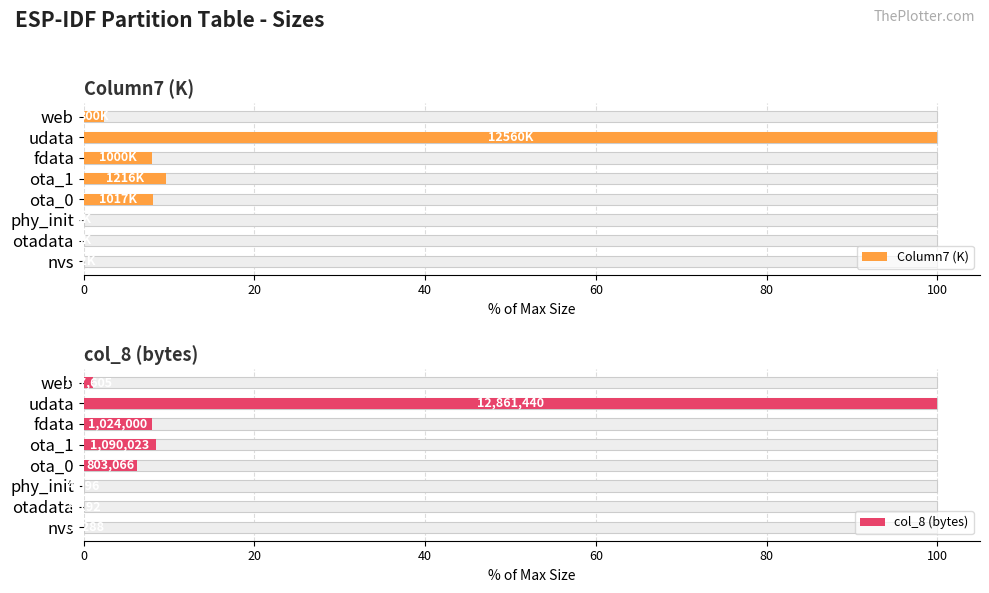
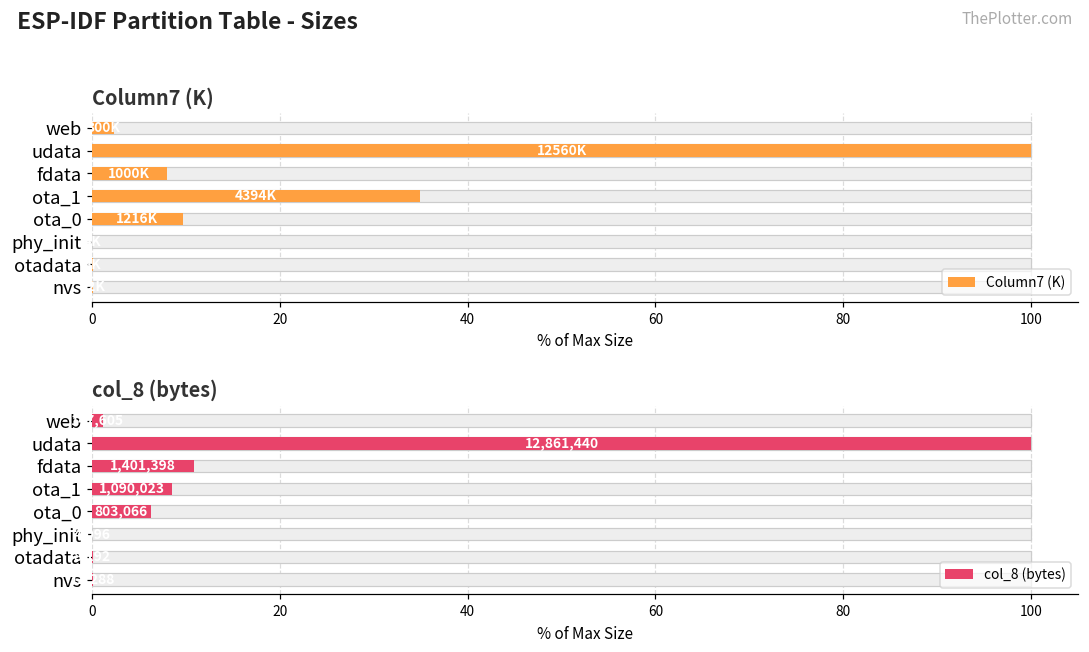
  {
    "Column7 (K)": {
      "Column7 (K)": {
-       "ota_1": "1216K",
-       "ota_0": "1017K"
+       "ota_1": "4394K",
+       "ota_0": "1216K"
      }
    },
    "col_8 (bytes)": {
      "col_8 (bytes)": {
-       "fdata": "1,024,000"
+       "fdata": "1,401,398"
      }
    }
  }
